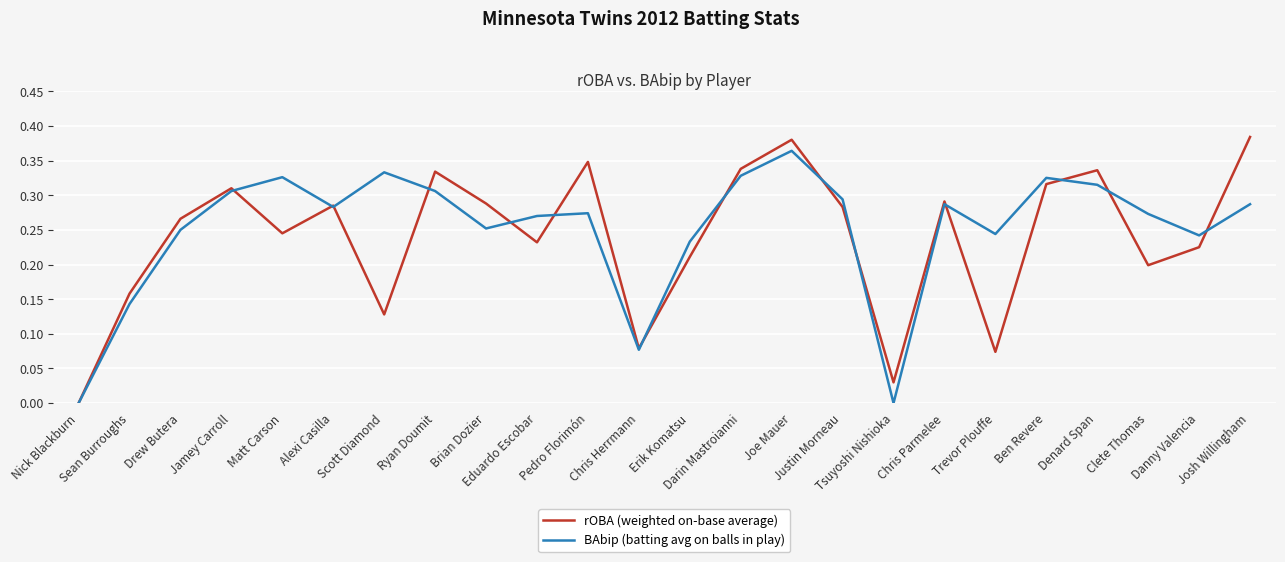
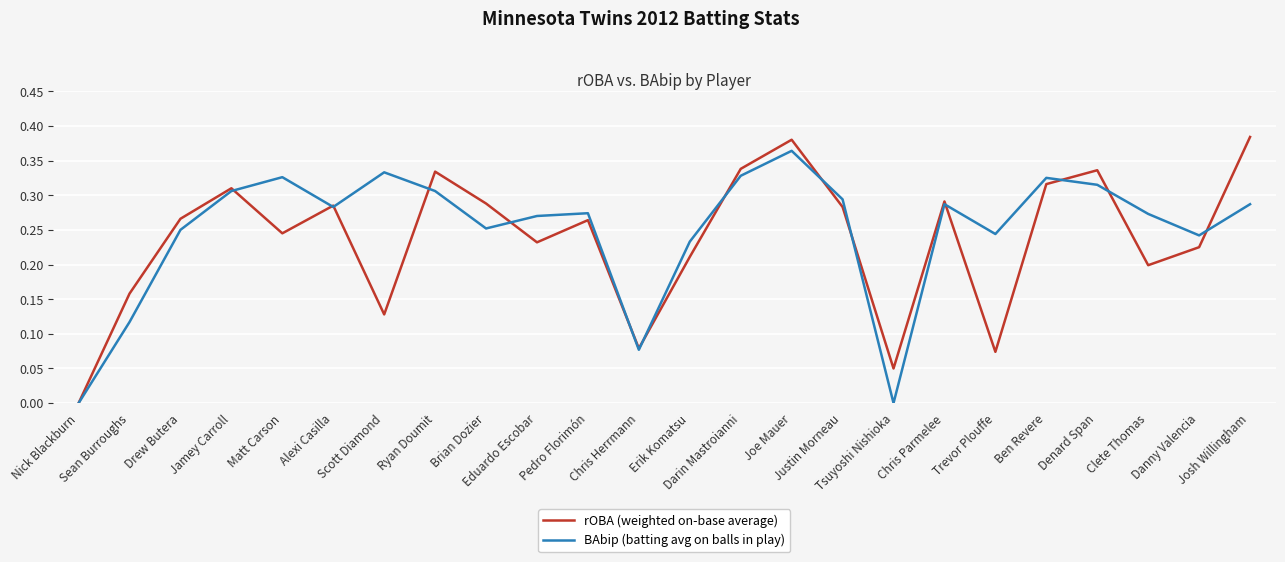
  {
    "rOBA (weighted on-base average)": {
      "Sean Burroughs": 0.16,
      "Drew Butera": 0.27,
      "Jamey Carroll": 0.31,
      "Matt Carson": 0.25,
      "Scott Diamond": 0.13,
      "Ryan Doumit": 0.33,
      "Brian Dozier": 0.29,
      "Eduardo Escobar": 0.23,
-     "Pedro Florimón": 0.35,
+     "Pedro Florimón": 0.26,
      "Erik Komatsu": 0.21,
      "Darin Mastroianni": 0.34,
      "Joe Mauer": 0.38,
      "Justin Morneau": 0.28,
-     "Tsuyoshi Nishioka": 0.03,
+     "Tsuyoshi Nishioka": 0.05,
      "Chris Parmelee": 0.29,
      "Trevor Plouffe": 0.07,
      "Ben Revere": 0.32,
      "Denard Span": 0.34,
      "Clete Thomas": 0.20,
      "Danny Valencia": 0.23,
      "Josh Willingham": 0.38
    },
    "BAbip (batting avg on balls in play)": {
-     "Sean Burroughs": 0.14,
+     "Sean Burroughs": 0.12,
      "Drew Butera": 0.25,
      "Jamey Carroll": 0.31,
      "Matt Carson": 0.33,
      "Scott Diamond": 0.33,
      "Ryan Doumit": 0.31,
      "Brian Dozier": 0.25,
      "Eduardo Escobar": 0.27,
      "Pedro Florimón": 0.27,
      "Erik Komatsu": 0.23,
      "Darin Mastroianni": 0.33,
      "Joe Mauer": 0.36,
      "Justin Morneau": 0.29,
      "Tsuyoshi Nishioka": 0.00,
      "Chris Parmelee": 0.29,
      "Trevor Plouffe": 0.24,
      "Ben Revere": 0.33,
      "Denard Span": 0.32,
      "Clete Thomas": 0.27,
      "Danny Valencia": 0.24,
      "Josh Willingham": 0.29
    }
  }
